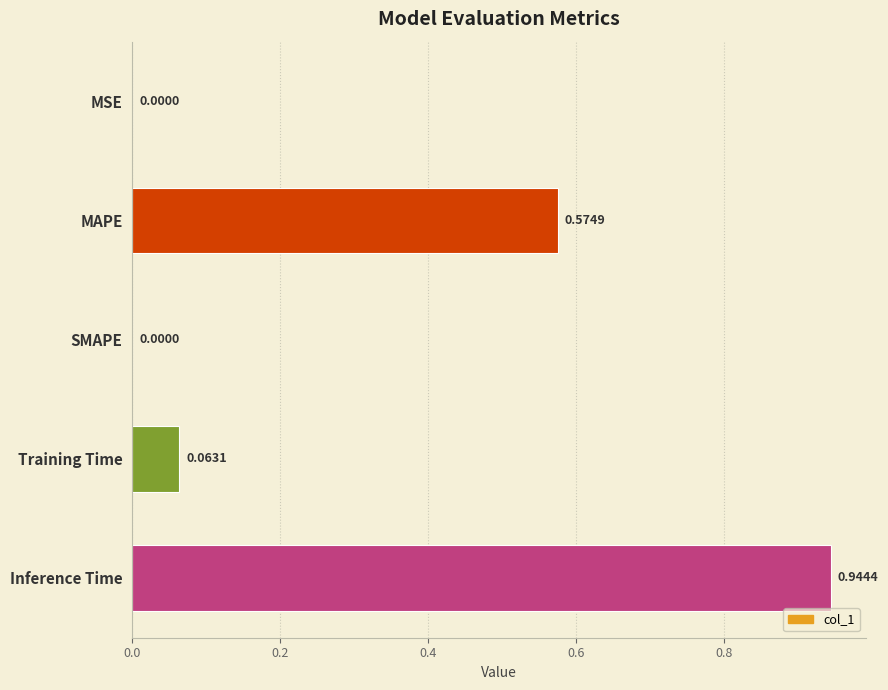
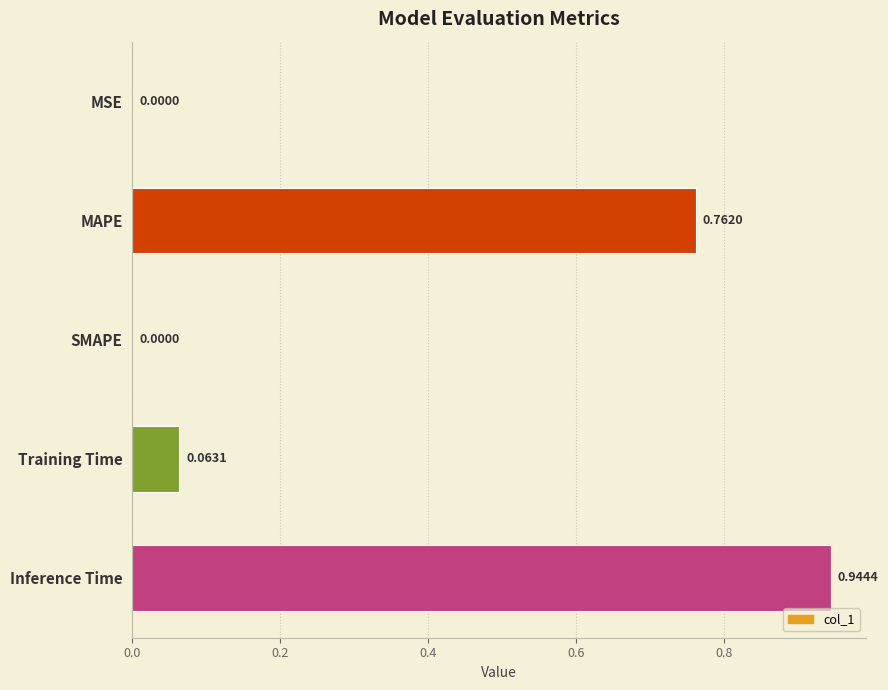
  {
    "MSE": 0.0000,
-   "MAPE": 0.5749,
+   "MAPE": 0.7620,
    "SMAPE": 0.0000,
    "Training Time": 0.0631,
    "Inference Time": 0.9444
  }
